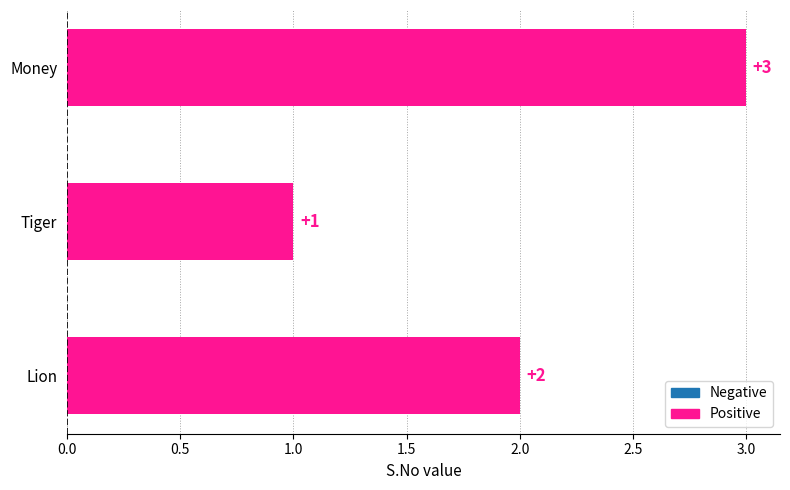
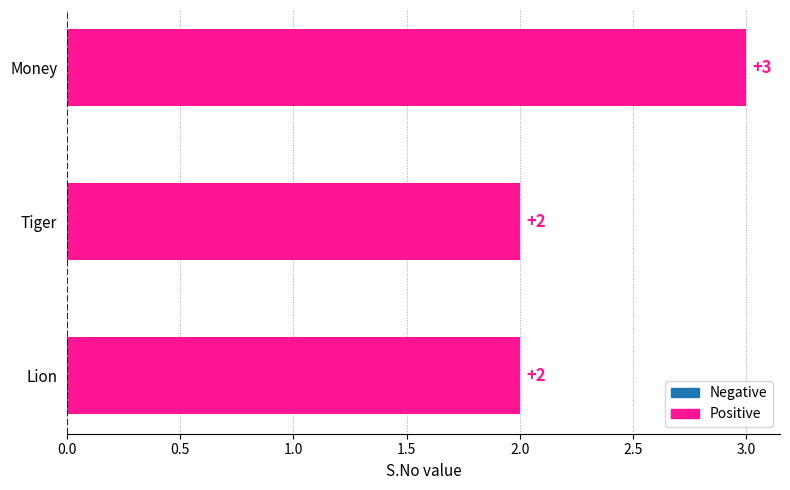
  {
    "Money": "+3",
-   "Tiger": "+1",
+   "Tiger": "+2",
    "Lion": "+2"
  }
